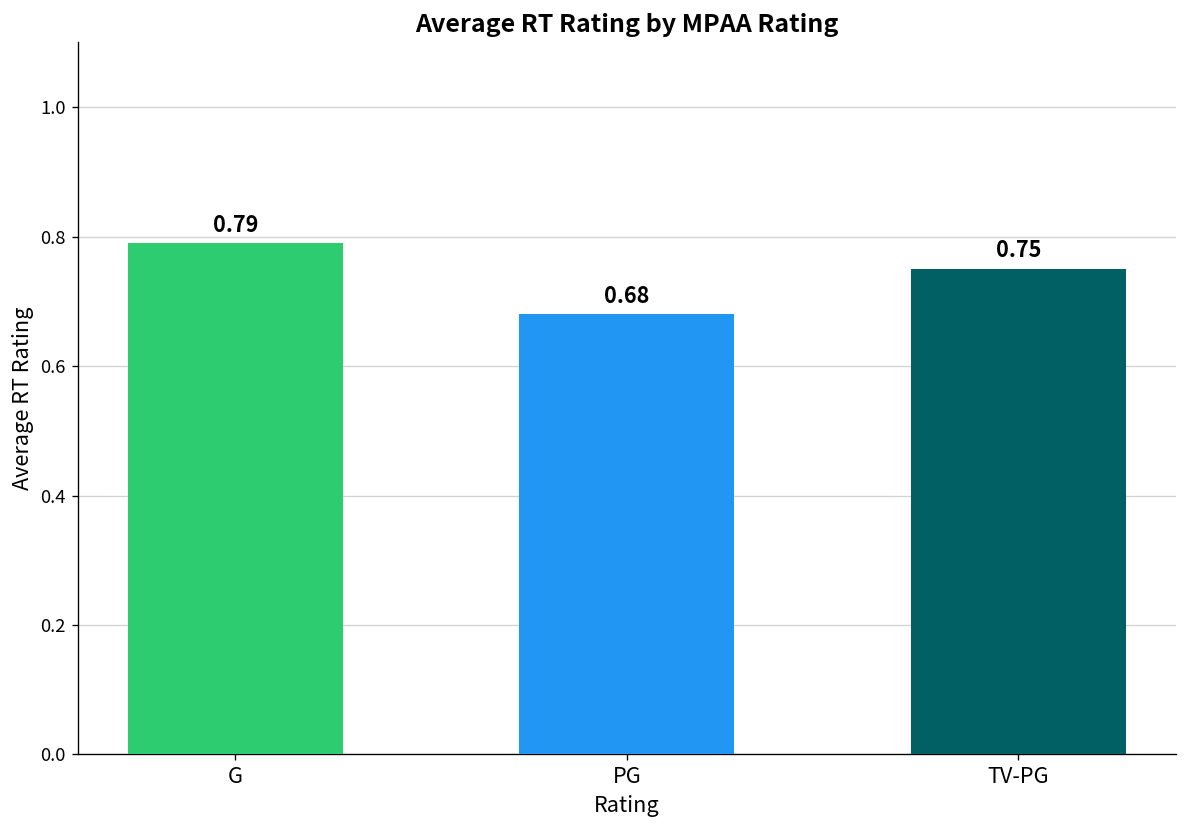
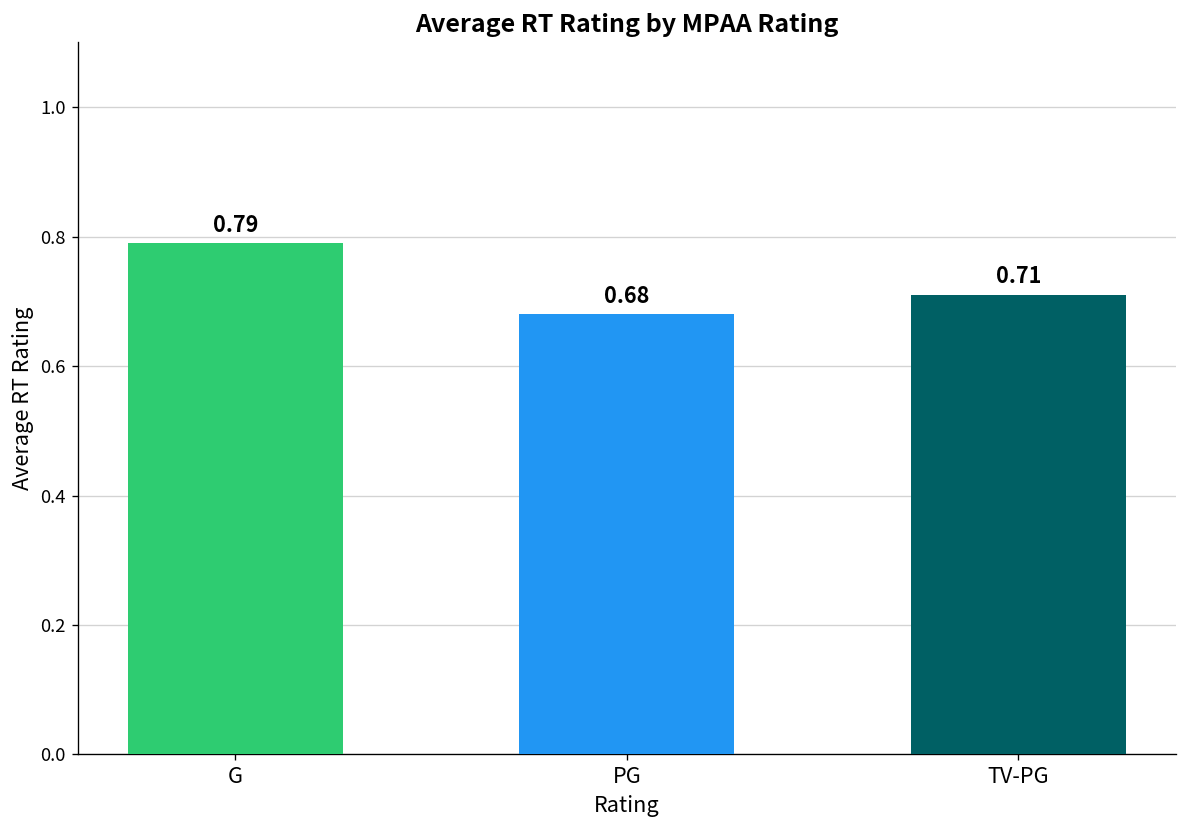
  {
    "G": 0.79,
    "PG": 0.68,
-   "TV-PG": 0.75
+   "TV-PG": 0.71
  }
